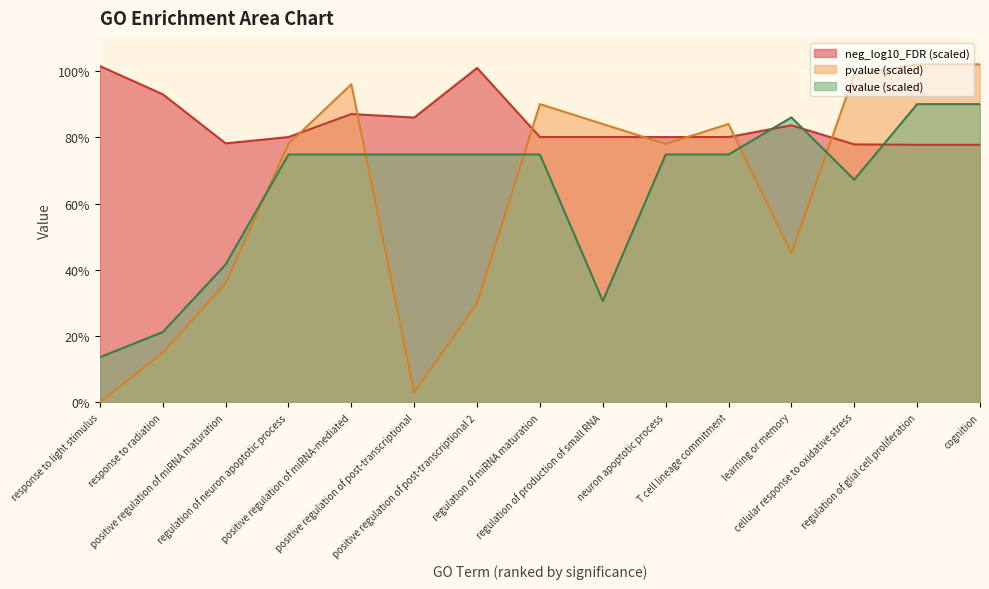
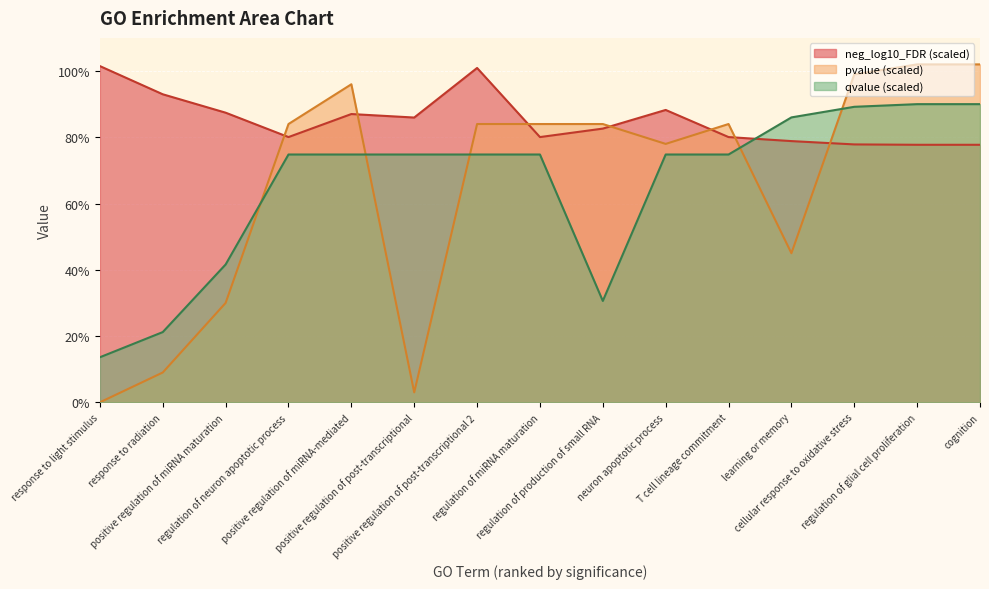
  {
    "neg_log10_FDR (scaled)": {
      "response to light stimulus": "101%",
      "response to radiation": "93%",
-     "positive regulation of miRNA maturation": "78%",
+     "positive regulation of miRNA maturation": "87%",
      "regulation of neuron apoptotic process": "80%",
      "positive regulation of miRNA-mediated": "87%",
      "positive regulation of post-transcriptional": "86%",
      "positive regulation of post-transcriptional 2": "101%",
      "regulation of miRNA maturation": "80%",
-     "regulation of production of small RNA": "80%",
-     "neuron apoptotic process": "80%",
+     "regulation of production of small RNA": "83%",
+     "neuron apoptotic process": "88%",
      "T cell lineage commitment": "80%",
-     "learning or memory": "84%",
+     "learning or memory": "79%",
      "cellular response to oxidative stress": "78%",
      "regulation of glial cell proliferation": "78%",
      "cognition": "78%"
    },
    "pvalue (scaled)": {
      "response to light stimulus": "0%",
-     "response to radiation": "15%",
-     "positive regulation of miRNA maturation": "36%",
-     "regulation of neuron apoptotic process": "78%",
+     "response to radiation": "9%",
+     "positive regulation of miRNA maturation": "30%",
+     "regulation of neuron apoptotic process": "84%",
      "positive regulation of miRNA-mediated": "96%",
      "positive regulation of post-transcriptional": "3%",
-     "positive regulation of post-transcriptional 2": "30%",
-     "regulation of miRNA maturation": "90%",
+     "positive regulation of post-transcriptional 2": "84%",
+     "regulation of miRNA maturation": "84%",
      "regulation of production of small RNA": "84%",
      "neuron apoptotic process": "78%",
      "T cell lineage commitment": "84%",
      "learning or memory": "45%",
      "cognition": "102%"
    },
    "qvalue (scaled)": {
      "response to light stimulus": "14%",
      "response to radiation": "21%",
      "positive regulation of miRNA maturation": "42%",
      "regulation of neuron apoptotic process": "75%",
      "positive regulation of miRNA-mediated": "75%",
      "positive regulation of post-transcriptional": "75%",
      "positive regulation of post-transcriptional 2": "75%",
      "regulation of miRNA maturation": "75%",
      "regulation of production of small RNA": "31%",
      "neuron apoptotic process": "75%",
      "T cell lineage commitment": "75%",
      "learning or memory": "86%",
-     "cellular response to oxidative stress": "67%",
+     "cellular response to oxidative stress": "89%",
      "regulation of glial cell proliferation": "90%",
      "cognition": "90%"
    }
  }
